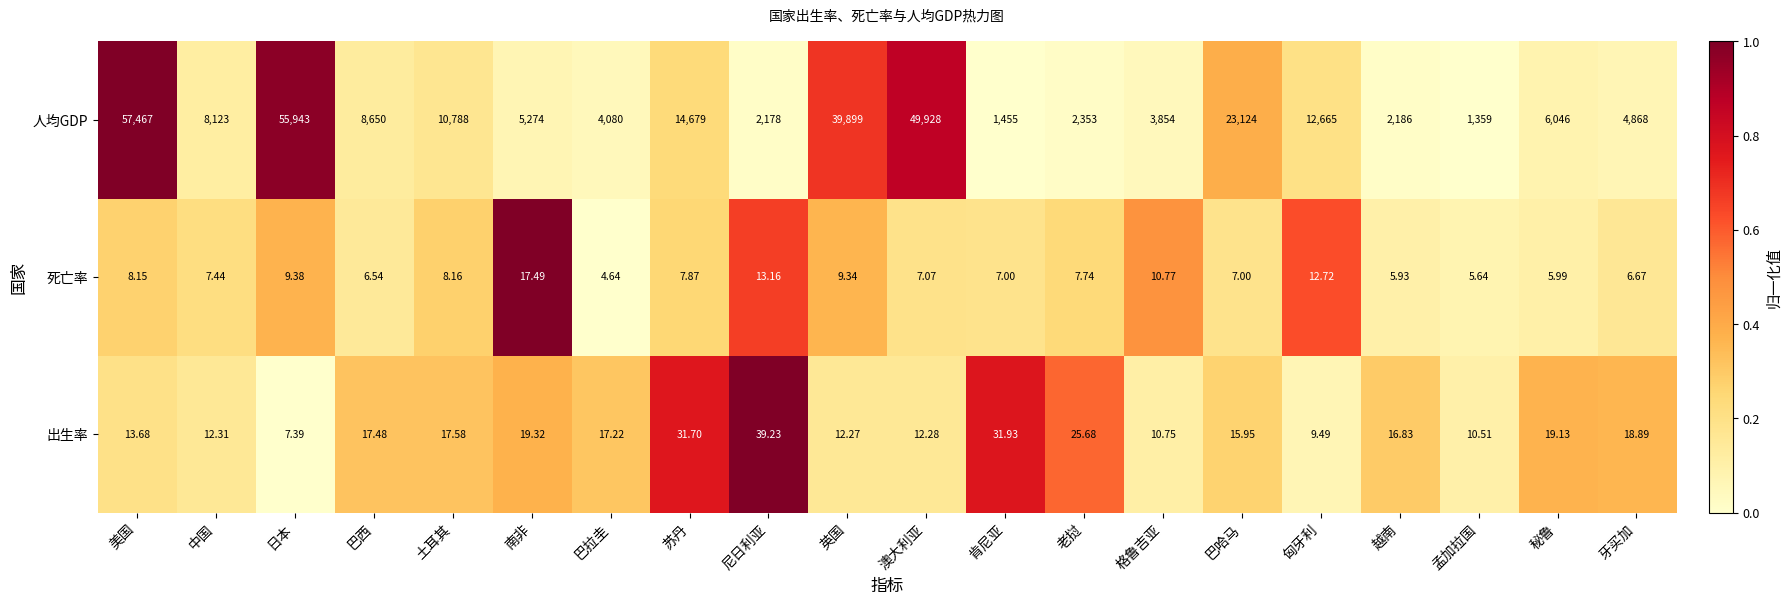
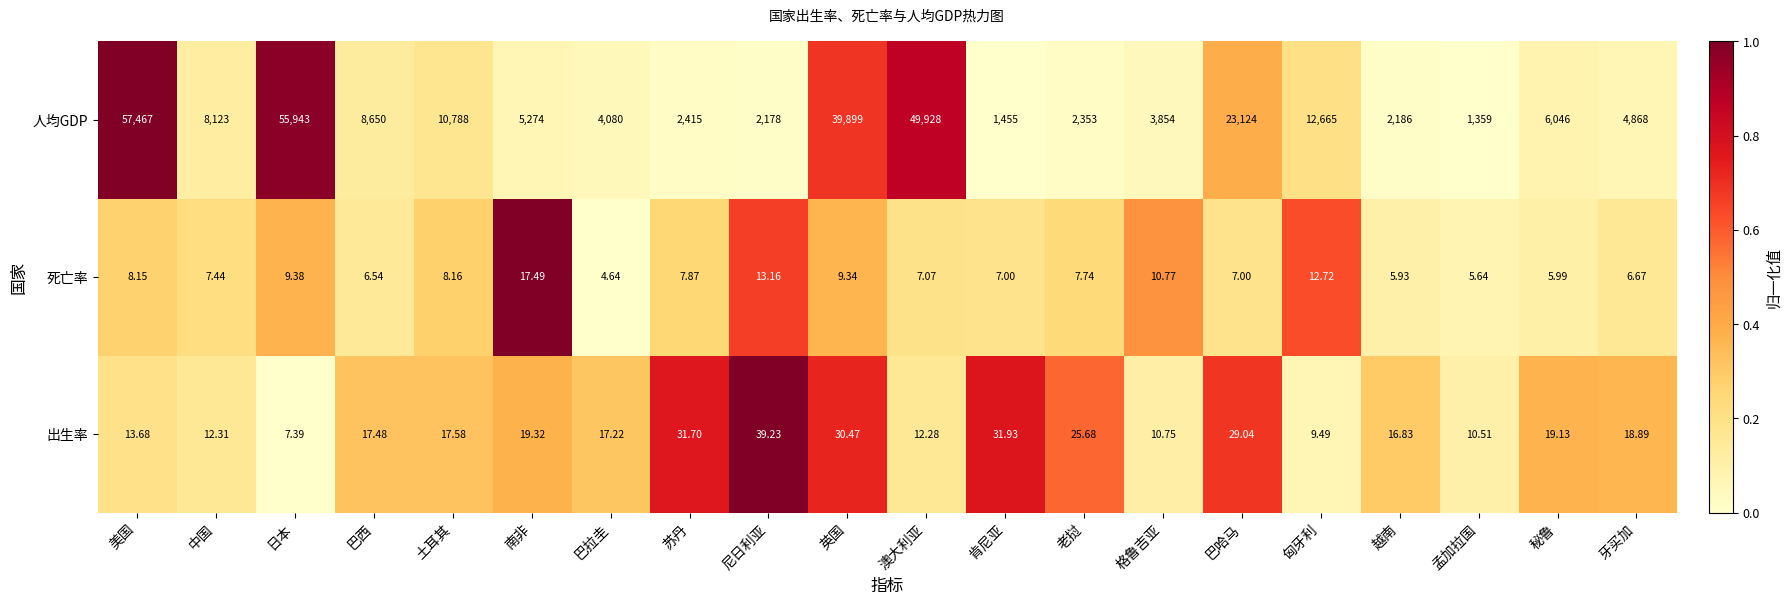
  {
    "人均GDP": {
      "美国": "57,467",
      "中国": "8,123",
      "日本": "55,943",
      "巴西": "8,650",
      "土耳其": "10,788",
      "南非": "5,274",
      "巴拉圭": "4,080",
-     "苏丹": "14,679",
+     "苏丹": "2,415",
      "尼日利亚": "2,178",
      "英国": "39,899",
      "澳大利亚": "49,928",
      "肯尼亚": "1,455",
      "老挝": "2,353",
      "格鲁吉亚": "3,854",
      "巴哈马": "23,124",
      "匈牙利": "12,665",
      "越南": "2,186",
      "孟加拉国": "1,359",
      "秘鲁": "6,046",
      "牙买加": "4,868"
    },
    "死亡率": {
      "美国": "8.15",
      "中国": "7.44",
      "日本": "9.38",
      "巴西": "6.54",
      "土耳其": "8.16",
      "南非": "17.49",
      "巴拉圭": "4.64",
      "苏丹": "7.87",
      "尼日利亚": "13.16",
      "英国": "9.34",
      "澳大利亚": "7.07",
      "肯尼亚": "7.00",
      "老挝": "7.74",
      "格鲁吉亚": "10.77",
      "巴哈马": "7.00",
      "匈牙利": "12.72",
      "越南": "5.93",
      "孟加拉国": "5.64",
      "秘鲁": "5.99",
      "牙买加": "6.67"
    },
    "出生率": {
      "美国": "13.68",
      "中国": "12.31",
      "日本": "7.39",
      "巴西": "17.48",
      "土耳其": "17.58",
      "南非": "19.32",
      "巴拉圭": "17.22",
      "苏丹": "31.70",
      "尼日利亚": "39.23",
-     "英国": "12.27",
+     "英国": "30.47",
      "澳大利亚": "12.28",
      "肯尼亚": "31.93",
      "老挝": "25.68",
      "格鲁吉亚": "10.75",
-     "巴哈马": "15.95",
+     "巴哈马": "29.04",
      "匈牙利": "9.49",
      "越南": "16.83",
      "孟加拉国": "10.51",
      "秘鲁": "19.13",
      "牙买加": "18.89"
    }
  }
